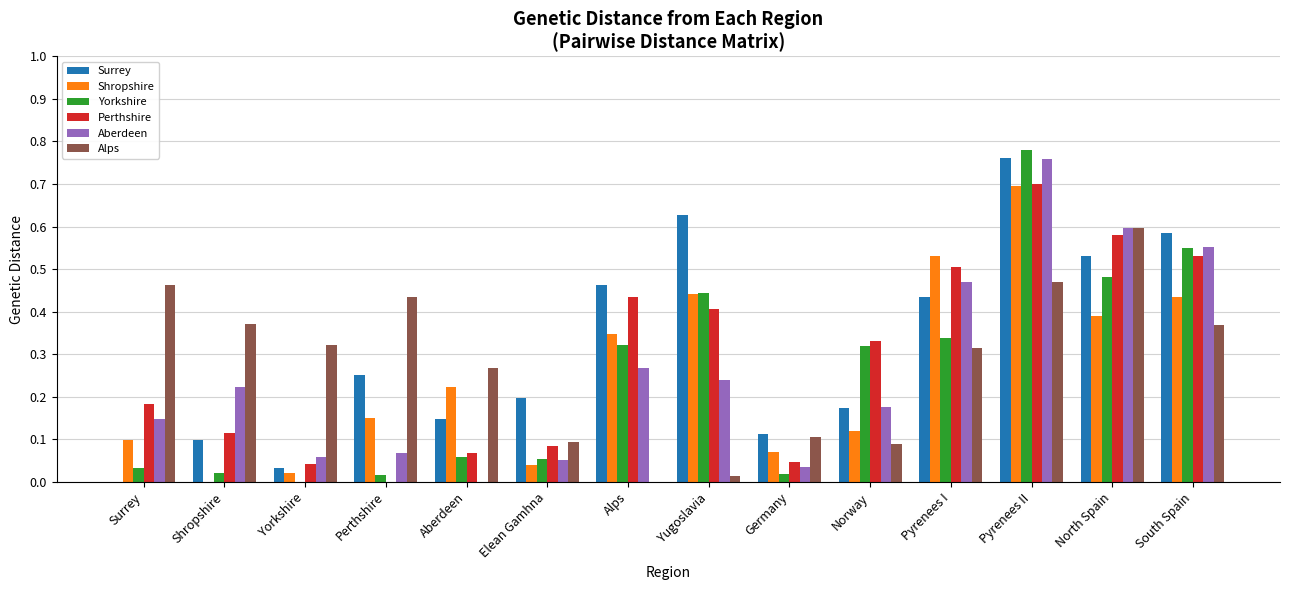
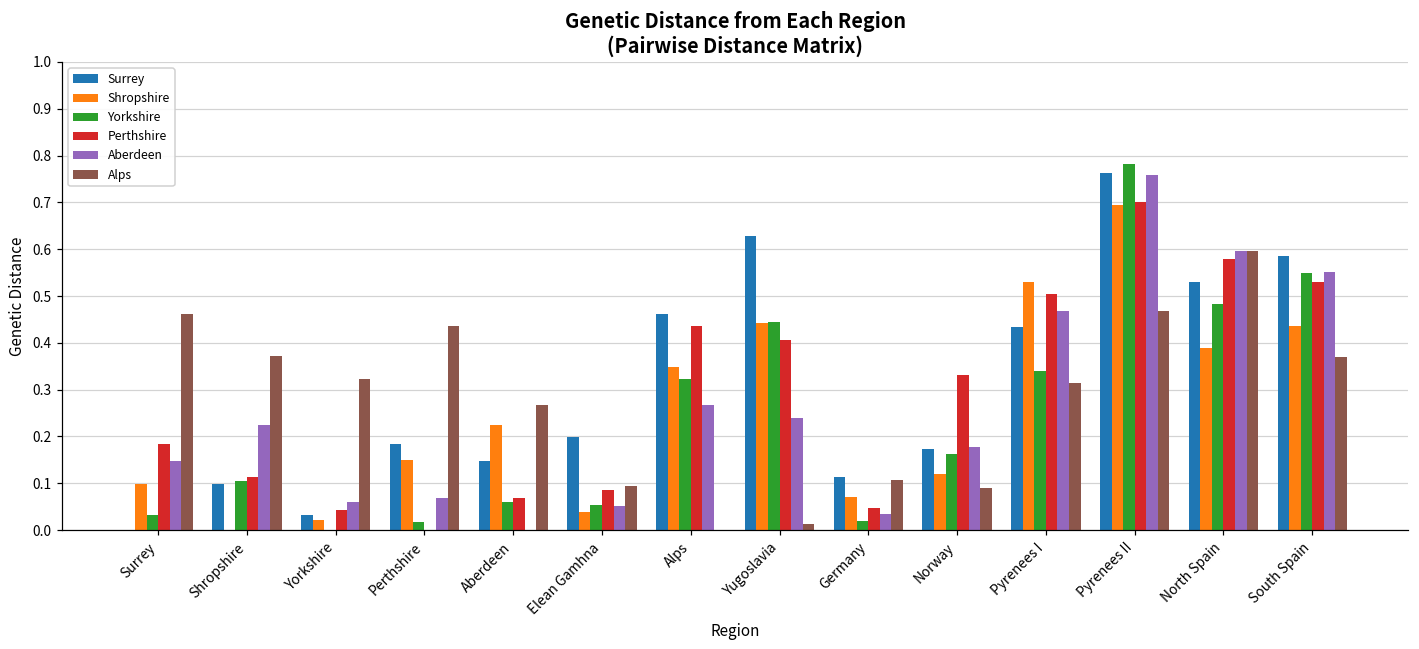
  {
    "Surrey": {
      "Surrey": 0.00,
      "Shropshire": 0.10,
      "Yorkshire": 0.03,
-     "Perthshire": 0.25,
+     "Perthshire": 0.18,
      "Aberdeen": 0.15,
      "Elean Gamhna": 0.20,
      "Alps": 0.46,
      "Yugoslavia": 0.63,
      "Germany": 0.11,
      "Norway": 0.17,
      "Pyrenees I": 0.43,
      "Pyrenees II": 0.76,
      "North Spain": 0.53,
      "South Spain": 0.59
    },
    "Shropshire": {
      "Surrey": 0.10,
      "Shropshire": 0.00,
      "Yorkshire": 0.02,
      "Perthshire": 0.15,
      "Aberdeen": 0.22,
      "Elean Gamhna": 0.04,
      "Alps": 0.35,
      "Yugoslavia": 0.44,
      "Germany": 0.07,
      "Norway": 0.12,
      "Pyrenees I": 0.53,
      "Pyrenees II": 0.70,
      "North Spain": 0.39,
      "South Spain": 0.44
    },
    "Yorkshire": {
      "Surrey": 0.03,
-     "Shropshire": 0.02,
+     "Shropshire": 0.10,
      "Yorkshire": 0.00,
      "Perthshire": 0.02,
      "Aberdeen": 0.06,
      "Elean Gamhna": 0.05,
      "Alps": 0.32,
      "Yugoslavia": 0.44,
      "Germany": 0.02,
-     "Norway": 0.32,
+     "Norway": 0.16,
      "Pyrenees I": 0.34,
      "Pyrenees II": 0.78,
      "North Spain": 0.48,
      "South Spain": 0.55
    },
    "Perthshire": {
      "Surrey": 0.18,
      "Shropshire": 0.11,
      "Yorkshire": 0.04,
      "Perthshire": 0.00,
      "Aberdeen": 0.07,
      "Elean Gamhna": 0.09,
      "Alps": 0.44,
      "Yugoslavia": 0.41,
      "Germany": 0.05,
      "Norway": 0.33,
      "Pyrenees I": 0.51,
      "Pyrenees II": 0.70,
      "North Spain": 0.58,
      "South Spain": 0.53
    },
    "Aberdeen": {
      "Surrey": 0.15,
      "Shropshire": 0.22,
      "Yorkshire": 0.06,
      "Perthshire": 0.07,
      "Aberdeen": 0.00,
      "Elean Gamhna": 0.05,
      "Alps": 0.27,
      "Yugoslavia": 0.24,
      "Germany": 0.03,
      "Norway": 0.18,
      "Pyrenees I": 0.47,
      "Pyrenees II": 0.76,
      "North Spain": 0.60,
      "South Spain": 0.55
    },
    "Alps": {
      "Surrey": 0.46,
      "Shropshire": 0.37,
      "Yorkshire": 0.32,
      "Perthshire": 0.44,
      "Aberdeen": 0.27,
      "Elean Gamhna": 0.09,
      "Alps": 0.00,
      "Yugoslavia": 0.01,
      "Germany": 0.11,
      "Norway": 0.09,
      "Pyrenees I": 0.32,
      "Pyrenees II": 0.47,
      "North Spain": 0.60,
      "South Spain": 0.37
    }
  }
